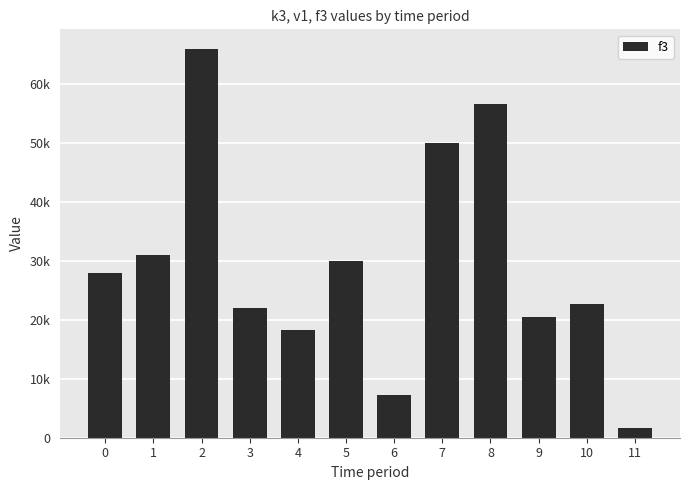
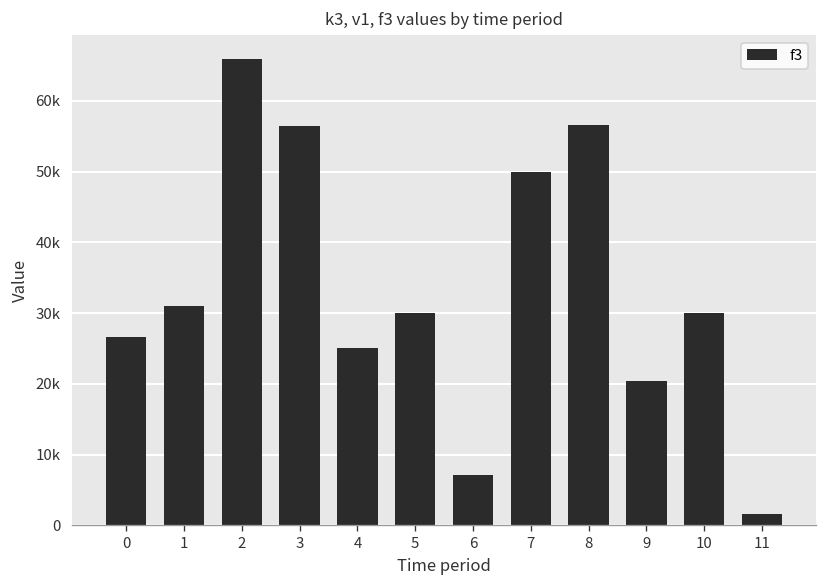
  {
-   "0": 28000,
+   "0": 27000,
    "1": 31000,
    "2": 66000,
-   "3": 22000,
-   "4": 18000,
+   "3": 56000,
+   "4": 25000,
    "5": 30000,
    "6": 7000,
    "7": 50000,
    "8": 57000,
    "9": 20000,
-   "10": 23000,
+   "10": 30000,
    "11": 2000
  }
